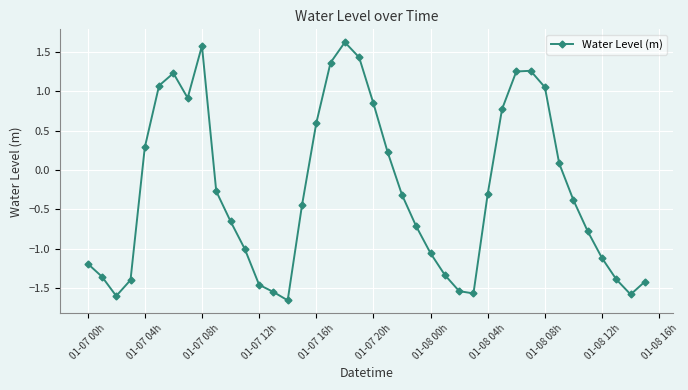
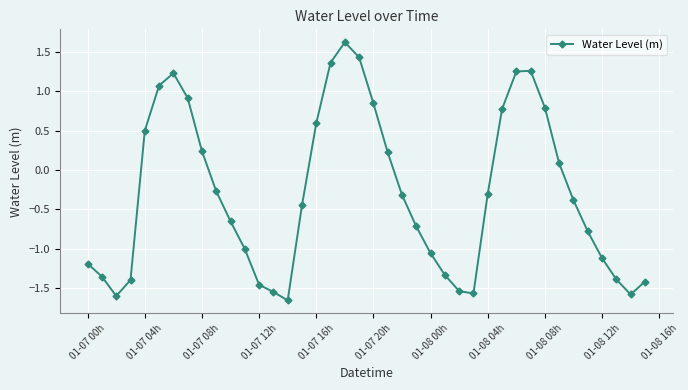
  {
    "01-07 00h": -1.2,
-   "01-07 04h": 0.3,
-   "01-07 08h": 1.6,
+   "01-07 04h": 0.5,
+   "01-07 08h": 0.2,
    "01-07 12h": -1.5,
    "01-07 16h": 0.6,
    "01-07 20h": 0.8,
    "01-08 00h": -1.1,
    "01-08 04h": -0.3,
-   "01-08 08h": 1.1,
+   "01-08 08h": 0.8,
    "01-08 12h": -1.1
  }
